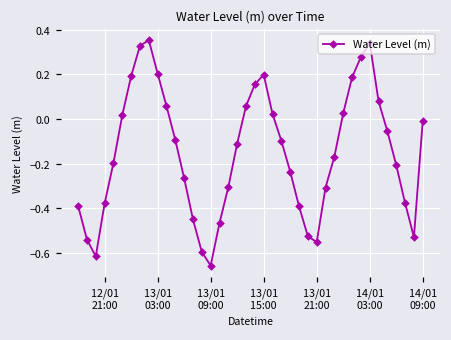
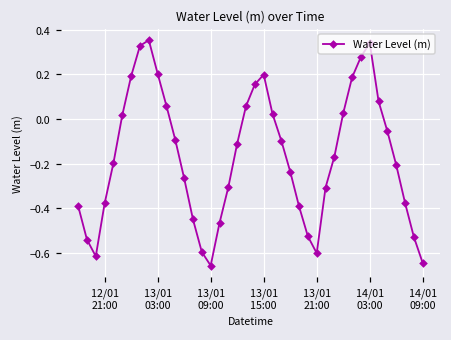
  {
    "12/01 21:00": -0.38,
    "13/01 03:00": 0.20,
    "13/01 09:00": -0.66,
    "13/01 15:00": 0.20,
-   "13/01 21:00": -0.55,
-   "14/01 09:00": -0.01
+   "13/01 21:00": -0.60,
+   "14/01 09:00": -0.65
  }
